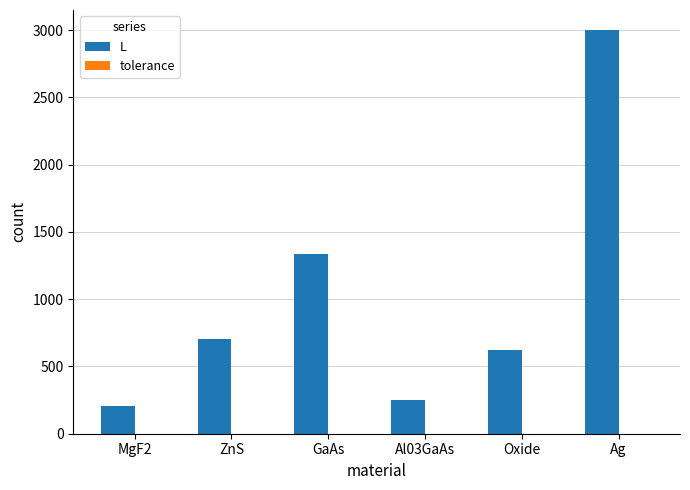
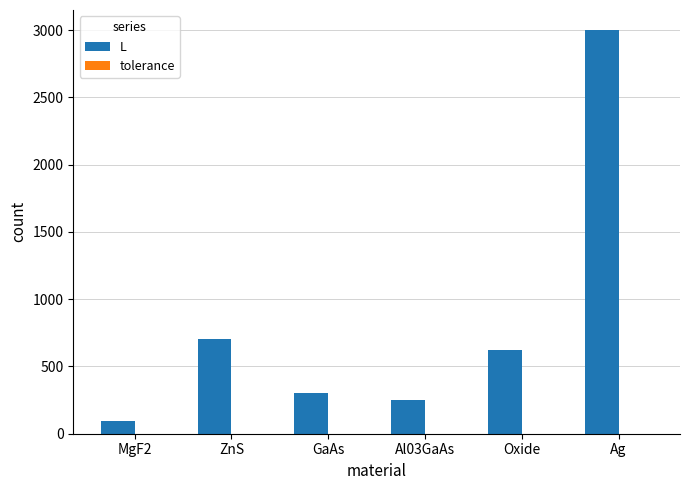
  {
    "L": {
-     "MgF2": 210,
+     "MgF2": 90,
      "ZnS": 710,
-     "GaAs": 1330,
+     "GaAs": 300,
      "Al03GaAs": 250,
      "Oxide": 630,
      "Ag": 3000
    }
  }
